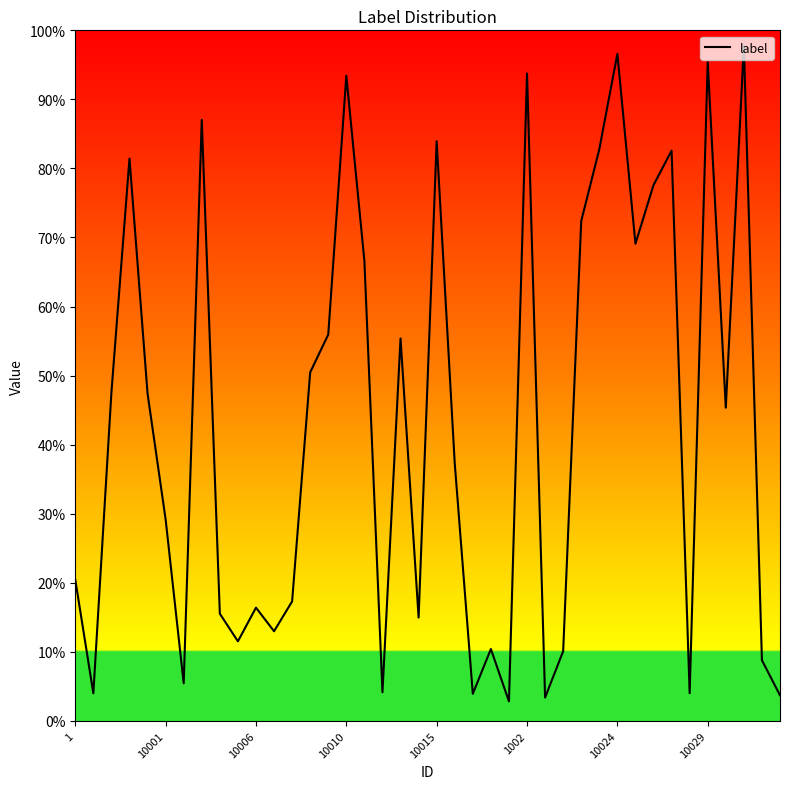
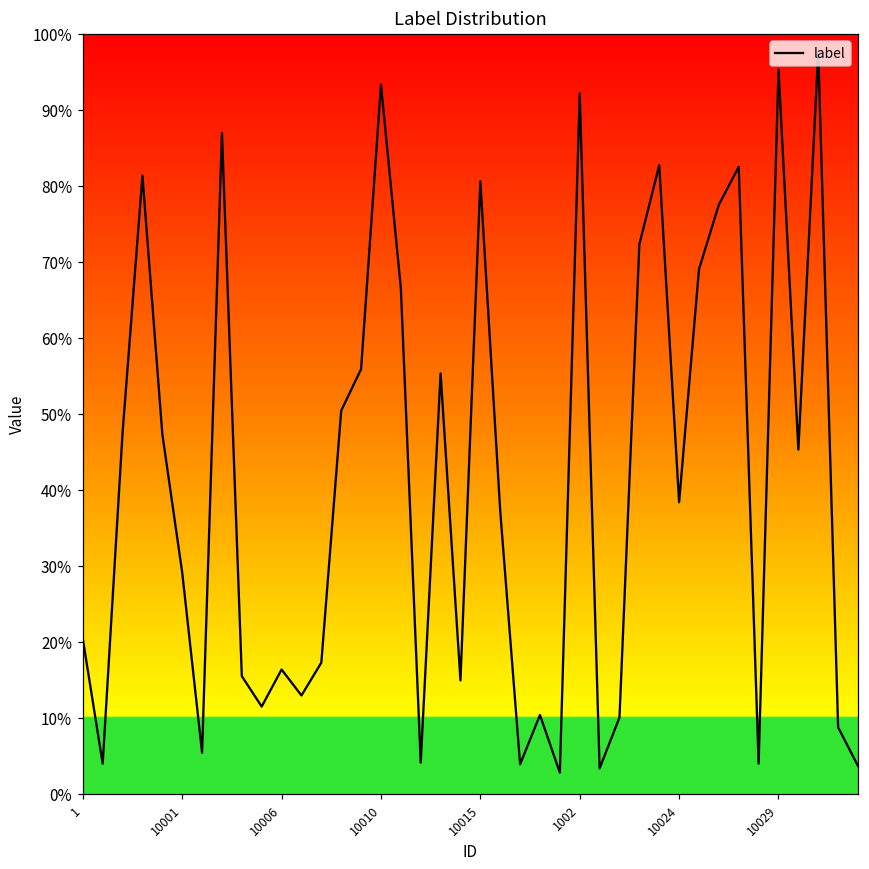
  {
    "1": "20%",
    "10001": "29%",
    "10006": "16%",
    "10010": "93%",
-   "10015": "84%",
-   "1002": "94%",
-   "10024": "97%",
+   "10015": "81%",
+   "1002": "92%",
+   "10024": "38%",
    "10029": "95%"
  }
